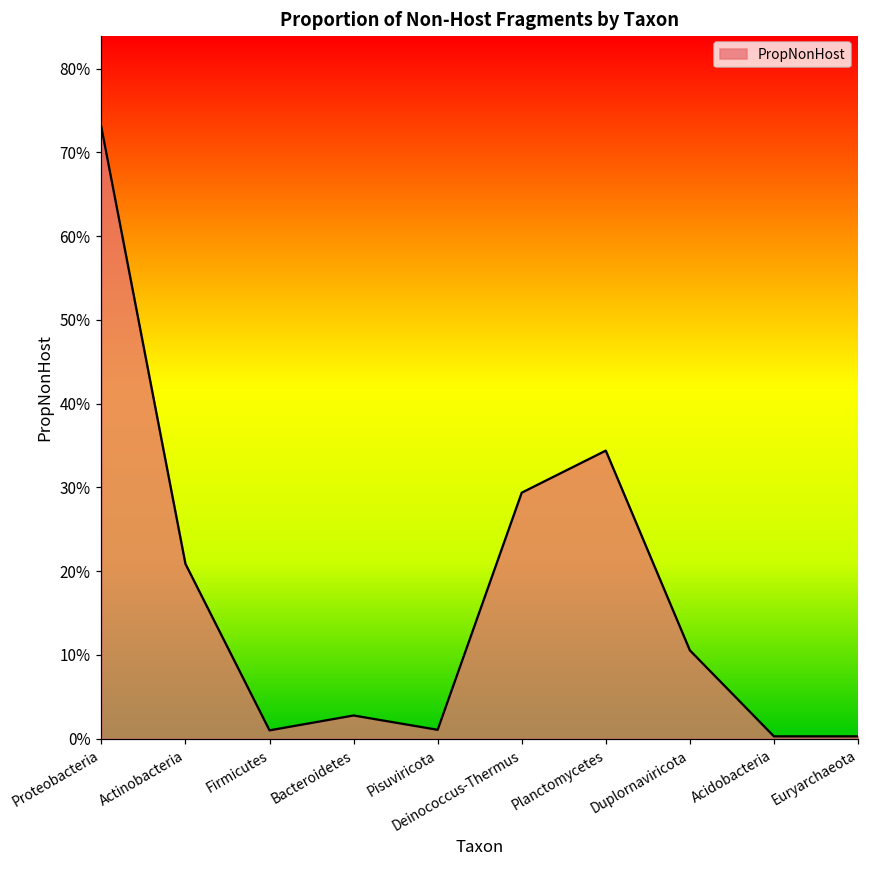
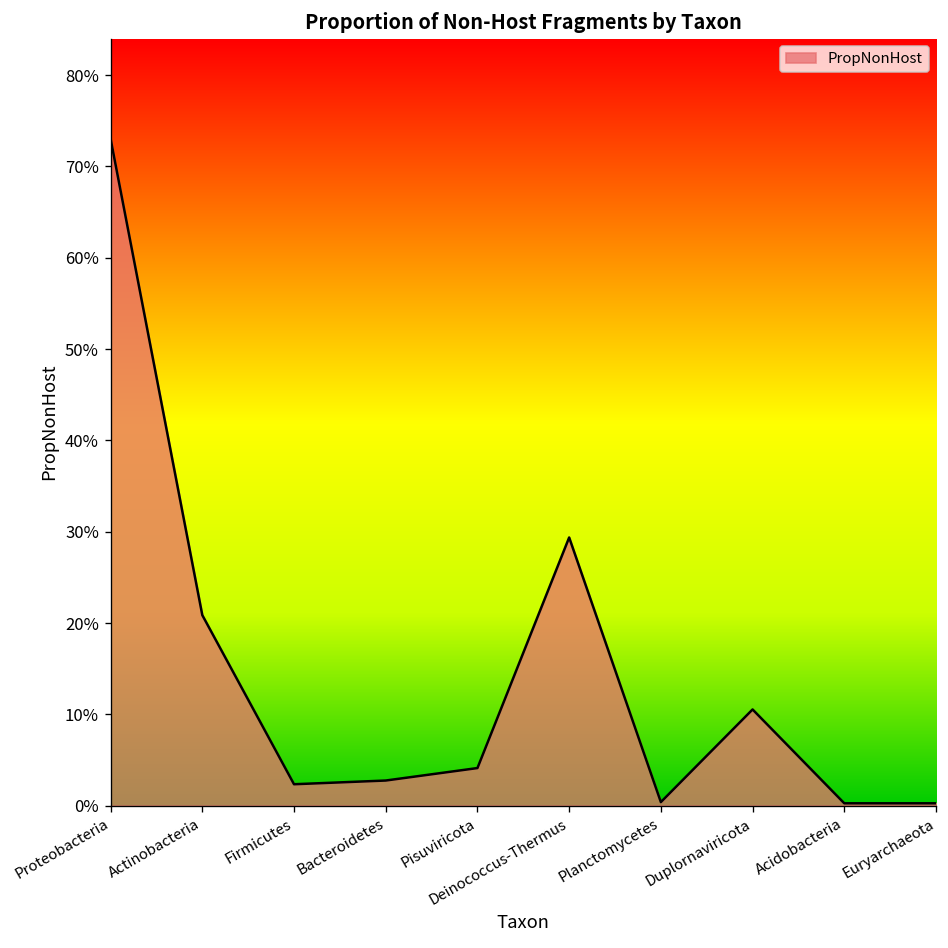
  {
    "Proteobacteria": "73%",
    "Actinobacteria": "21%",
-   "Firmicutes": "1%",
+   "Firmicutes": "2%",
    "Bacteroidetes": "3%",
-   "Pisuviricota": "1%",
+   "Pisuviricota": "4%",
    "Deinococcus-Thermus": "29%",
-   "Planctomycetes": "34%",
+   "Planctomycetes": "0%",
    "Duplornaviricota": "11%",
    "Acidobacteria": "0%",
    "Euryarchaeota": "0%"
  }
